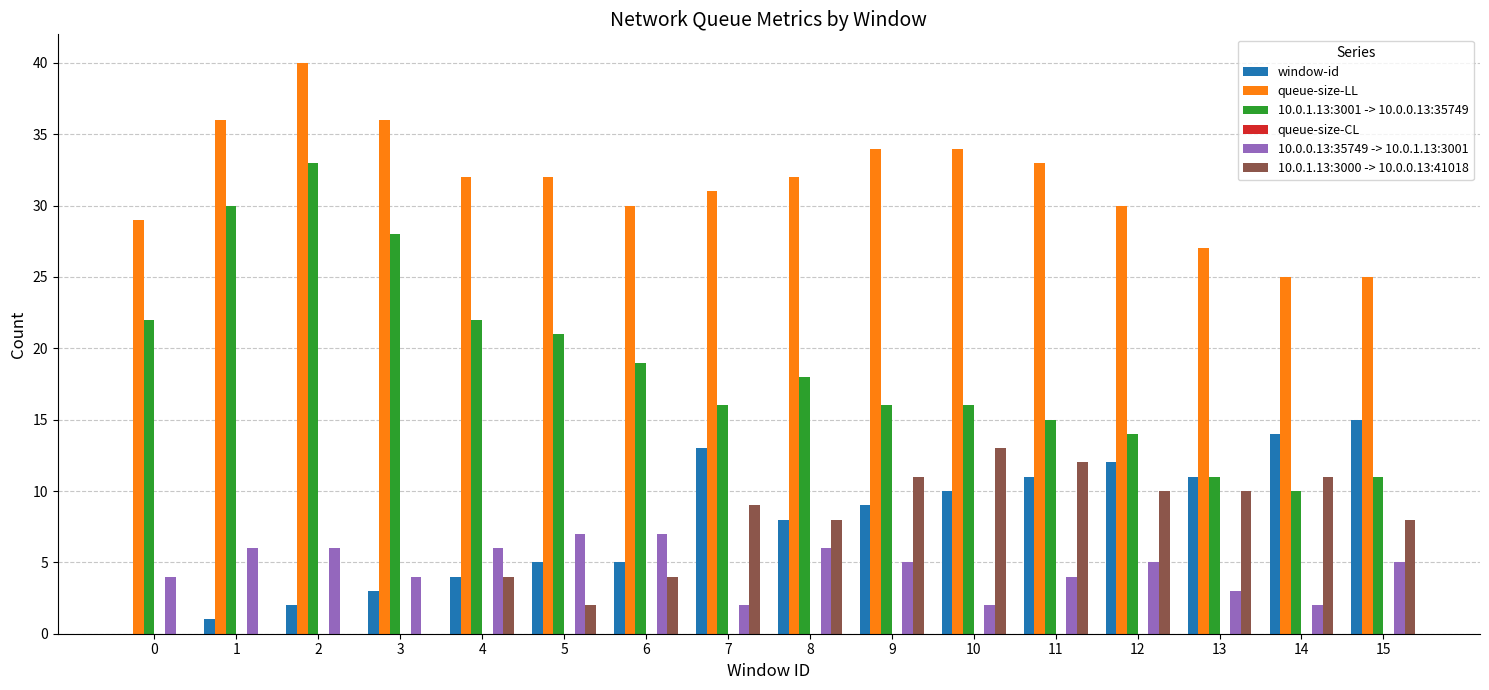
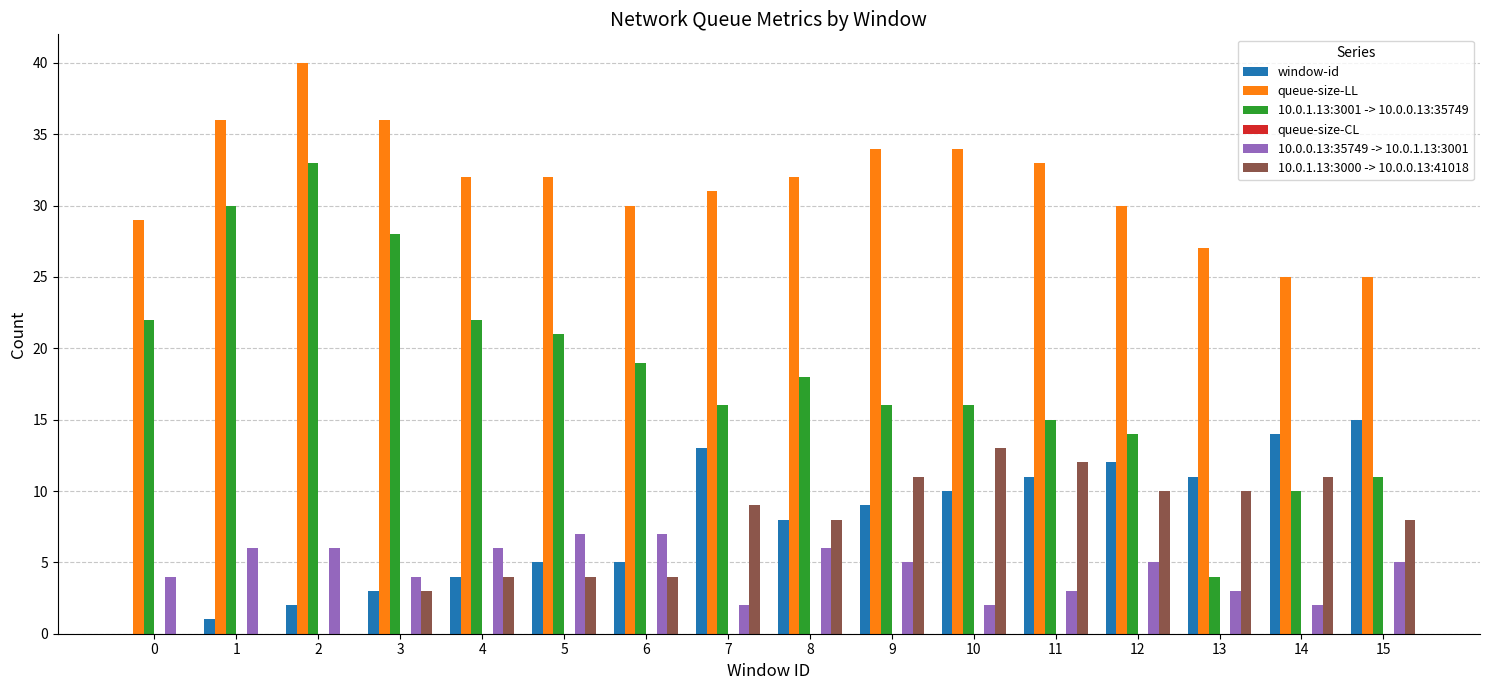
  {
    "window-id": {
      "0": 0,
      "1": 1,
      "2": 2,
      "3": 3,
      "4": 4,
      "5": 5,
      "6": 5,
      "7": 13,
      "8": 8,
      "9": 9,
      "10": 10,
      "11": 11,
      "12": 12,
      "13": 11,
      "14": 14,
      "15": 15
    },
    "queue-size-LL": {
      "0": 29,
      "1": 36,
      "2": 40,
      "3": 36,
      "4": 32,
      "5": 32,
      "6": 30,
      "7": 31,
      "8": 32,
      "9": 34,
      "10": 34,
      "11": 33,
      "12": 30,
      "13": 27,
      "14": 25,
      "15": 25
    },
    "10.0.1.13:3001 -> 10.0.0.13:35749": {
      "0": 22,
      "1": 30,
      "2": 33,
      "3": 28,
      "4": 22,
      "5": 21,
      "6": 19,
      "7": 16,
      "8": 18,
      "9": 16,
      "10": 16,
      "11": 15,
      "12": 14,
-     "13": 11,
+     "13": 4,
      "14": 10,
      "15": 11
    },
    "queue-size-CL": {
      "0": 0,
      "1": 0,
      "2": 0,
      "3": 0,
      "4": 0,
      "5": 0,
      "6": 0,
      "7": 0,
      "8": 0,
      "9": 0,
      "10": 0,
      "11": 0,
      "12": 0,
      "13": 0,
      "14": 0,
      "15": 0
    },
    "10.0.0.13:35749 -> 10.0.1.13:3001": {
      "0": 4,
      "1": 6,
      "2": 6,
      "3": 4,
      "4": 6,
      "5": 7,
      "6": 7,
      "7": 2,
      "8": 6,
      "9": 5,
      "10": 2,
-     "11": 4,
+     "11": 3,
      "12": 5,
      "13": 3,
      "14": 2,
      "15": 5
    },
    "10.0.1.13:3000 -> 10.0.0.13:41018": {
      "0": 0,
      "1": 0,
      "2": 0,
-     "3": 0,
+     "3": 3,
      "4": 4,
-     "5": 2,
+     "5": 4,
      "6": 4,
      "7": 9,
      "8": 8,
      "9": 11,
      "10": 13,
      "11": 12,
      "12": 10,
      "13": 10,
      "14": 11,
      "15": 8
    }
  }
